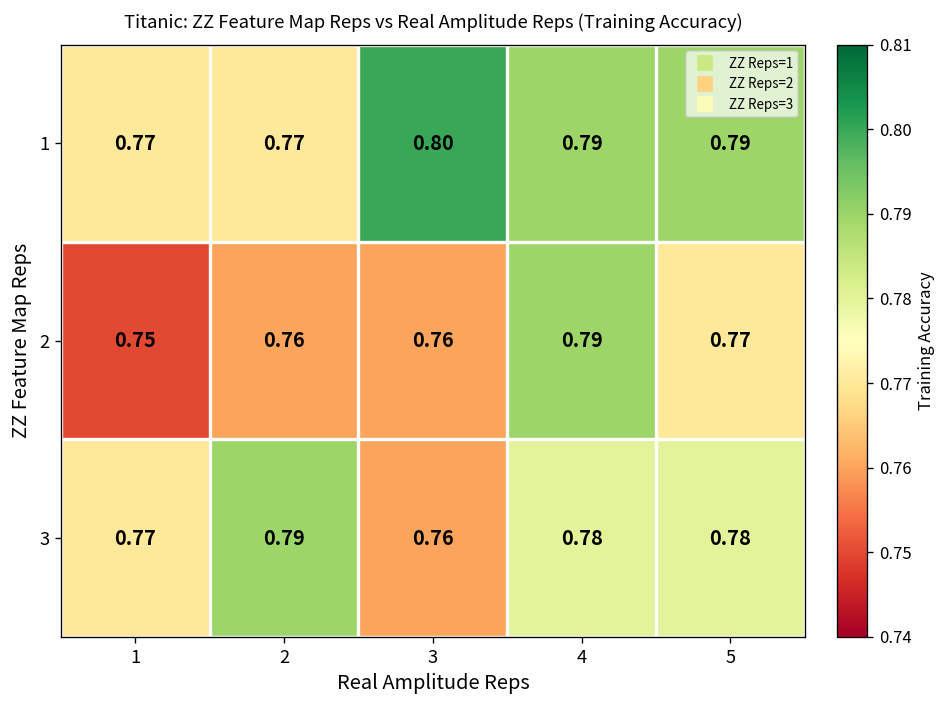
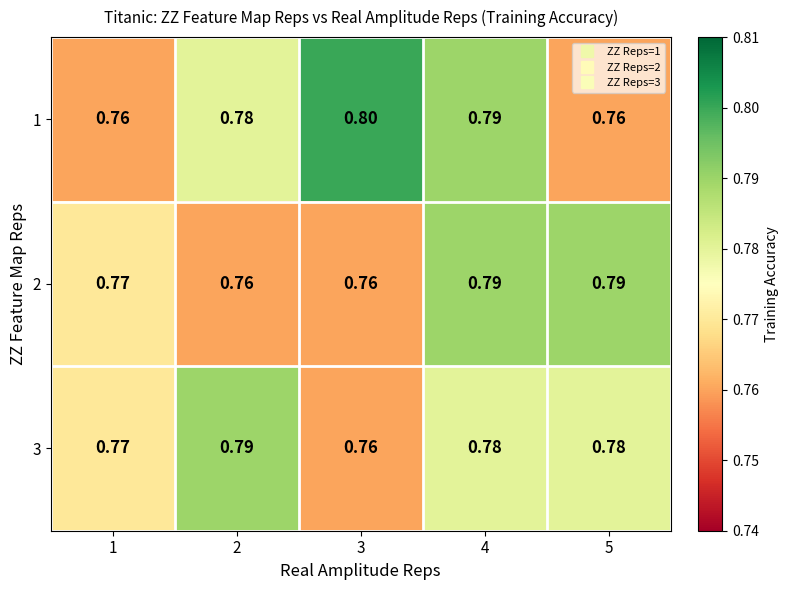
  {
    "1": {
-     "1": 0.77,
-     "2": 0.77,
+     "1": 0.76,
+     "2": 0.78,
      "3": 0.80,
      "4": 0.79,
-     "5": 0.79
+     "5": 0.76
    },
    "2": {
-     "1": 0.75,
+     "1": 0.77,
      "2": 0.76,
      "3": 0.76,
      "4": 0.79,
-     "5": 0.77
+     "5": 0.79
    },
    "3": {
      "1": 0.77,
      "2": 0.79,
      "3": 0.76,
      "4": 0.78,
      "5": 0.78
    }
  }
